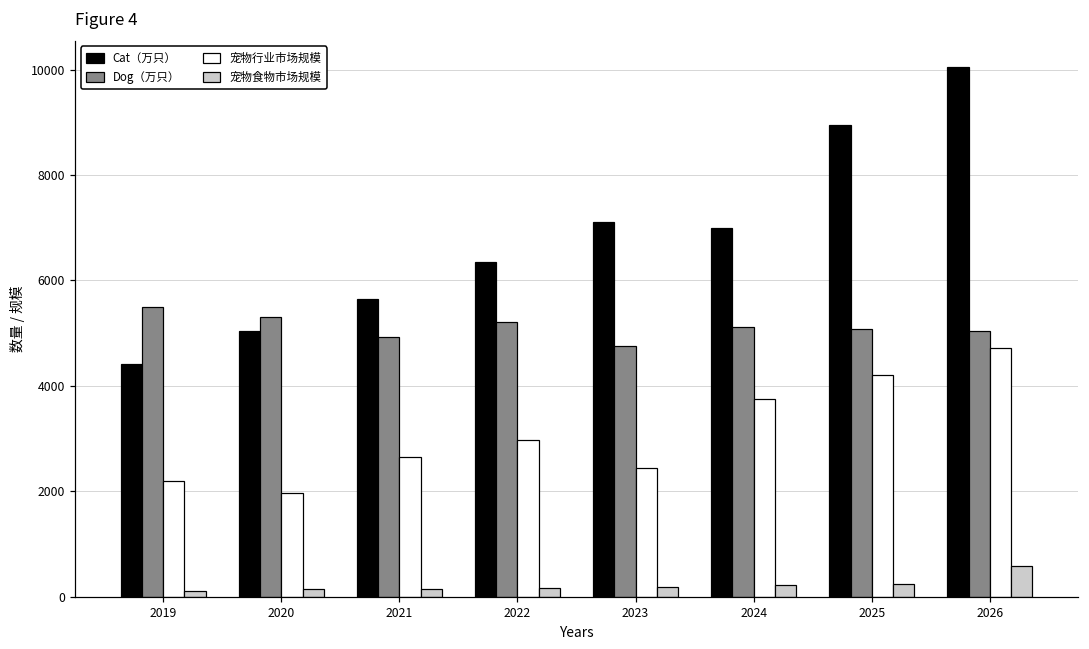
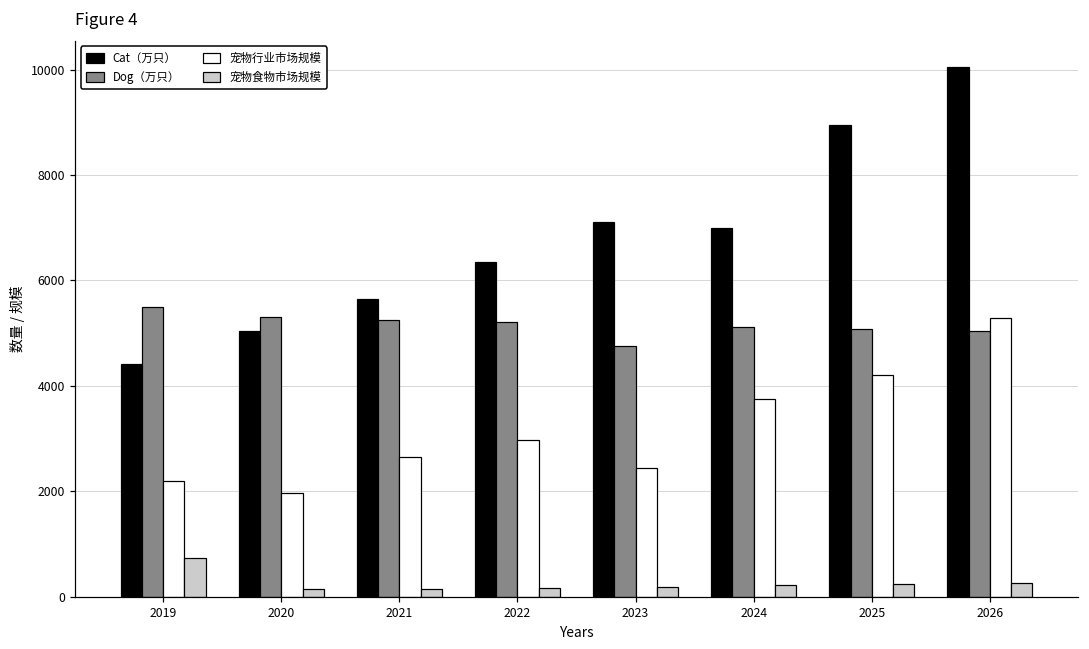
  {
    "Cat（万只）": {
      "2019": 4400,
      "2020": 5000,
      "2021": 5700,
      "2022": 6300,
      "2023": 7100,
      "2024": 7000,
      "2025": 9000,
      "2026": 10000
    },
    "Dog（万只）": {
      "2019": 5500,
      "2020": 5300,
-     "2021": 4900,
+     "2021": 5300,
      "2022": 5200,
      "2023": 4800,
      "2024": 5100,
      "2025": 5100,
      "2026": 5000
    },
    "宠物行业市场规模": {
      "2019": 2200,
      "2020": 2000,
      "2021": 2600,
      "2022": 3000,
      "2023": 2400,
      "2024": 3700,
      "2025": 4200,
-     "2026": 4700
+     "2026": 5300
    },
    "宠物食物市场规模": {
-     "2019": 100,
+     "2019": 700,
      "2020": 100,
      "2021": 200,
      "2022": 200,
      "2023": 200,
      "2024": 200,
      "2025": 200,
-     "2026": 600
+     "2026": 300
    }
  }
